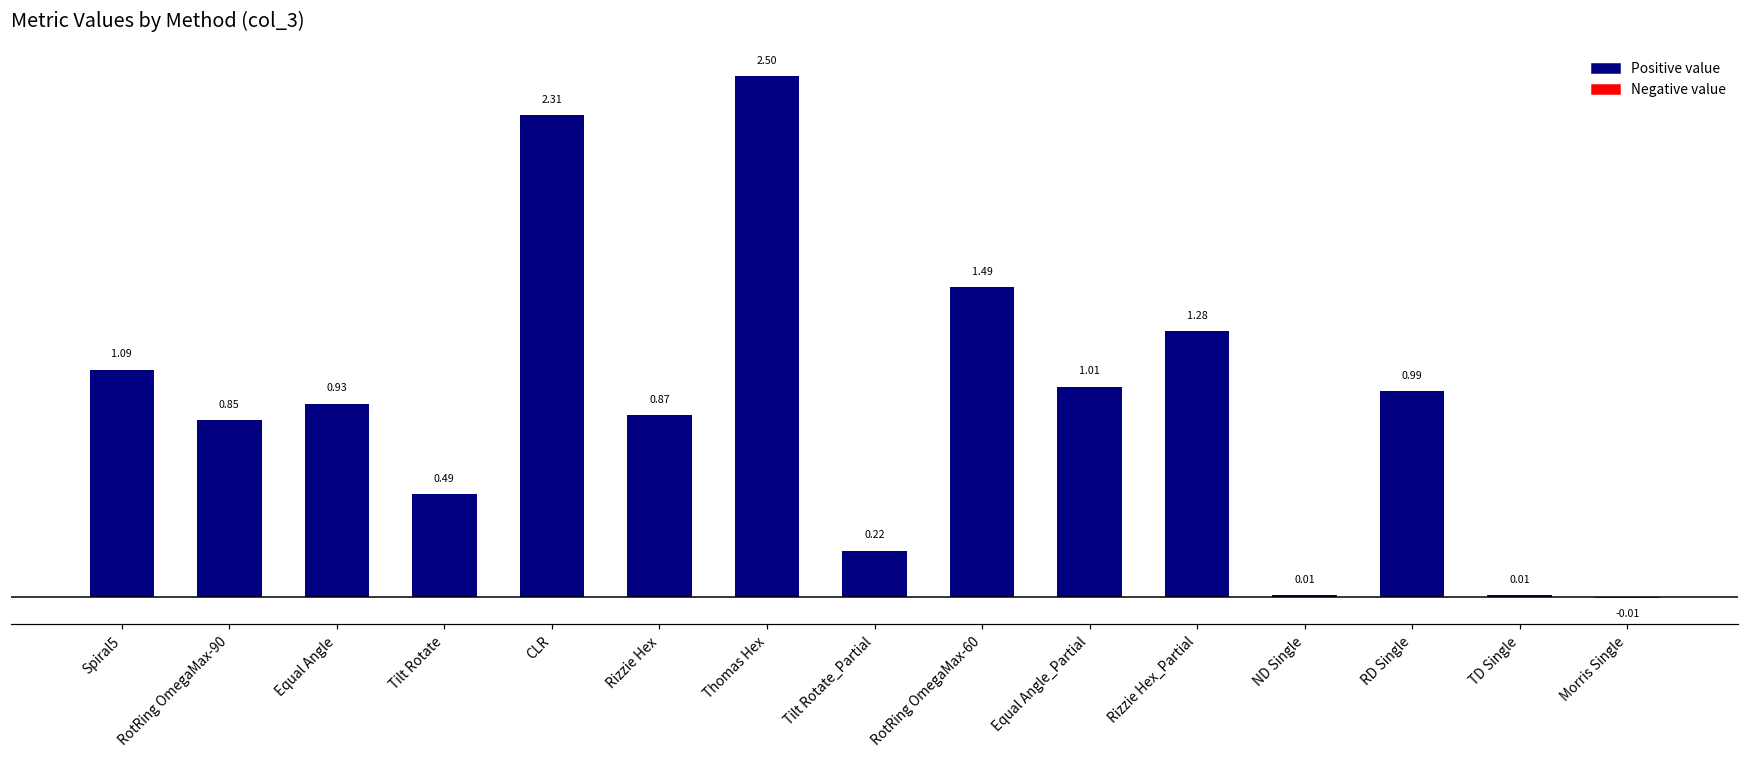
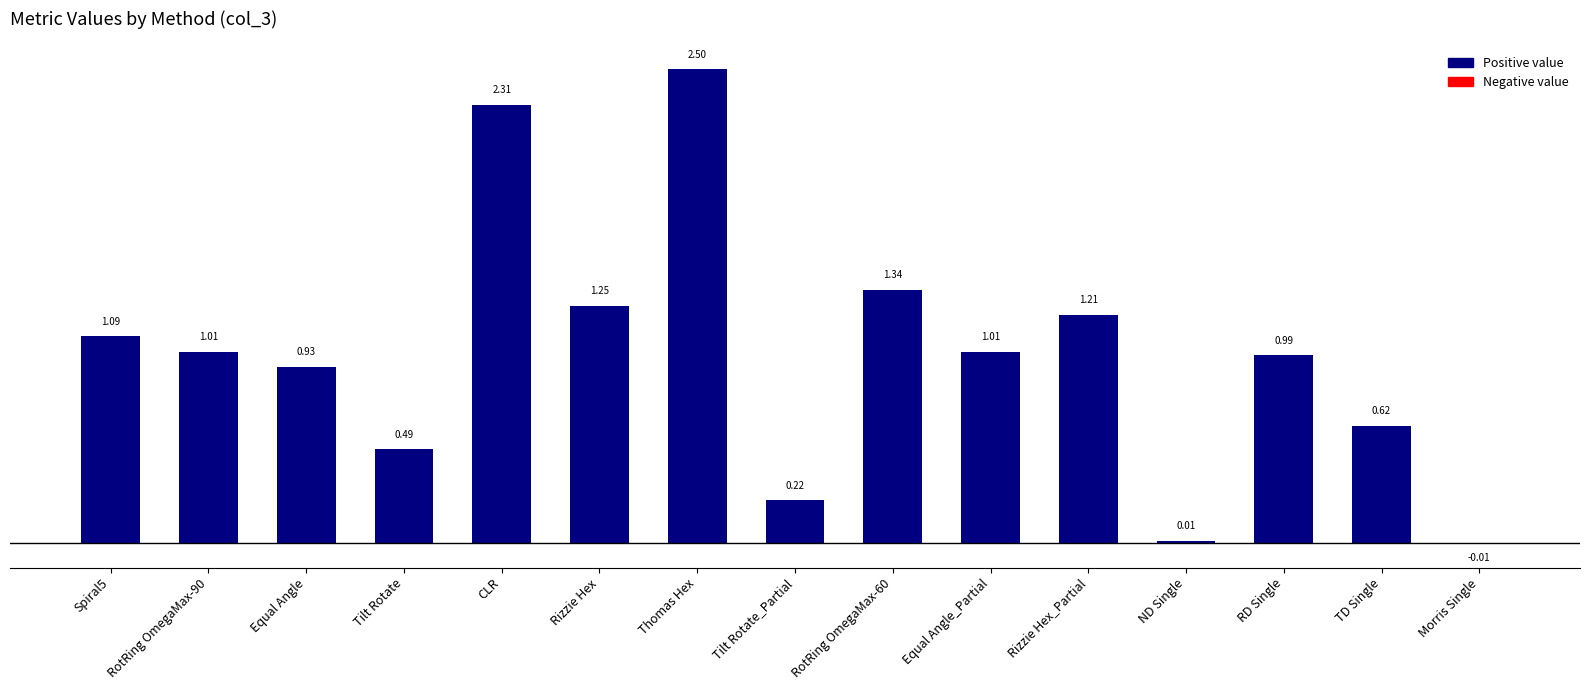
  {
    "Spiral5": 1.09,
-   "RotRing OmegaMax-90": 0.85,
+   "RotRing OmegaMax-90": 1.01,
    "Equal Angle": 0.93,
    "Tilt Rotate": 0.49,
    "CLR": 2.31,
-   "Rizzie Hex": 0.87,
+   "Rizzie Hex": 1.25,
    "Thomas Hex": 2.50,
    "Tilt Rotate_Partial": 0.22,
-   "RotRing OmegaMax-60": 1.49,
+   "RotRing OmegaMax-60": 1.34,
    "Equal Angle_Partial": 1.01,
-   "Rizzie Hex_Partial": 1.28,
+   "Rizzie Hex_Partial": 1.21,
    "ND Single": 0.01,
    "RD Single": 0.99,
-   "TD Single": 0.01,
+   "TD Single": 0.62,
    "Morris Single": -0.01
  }
